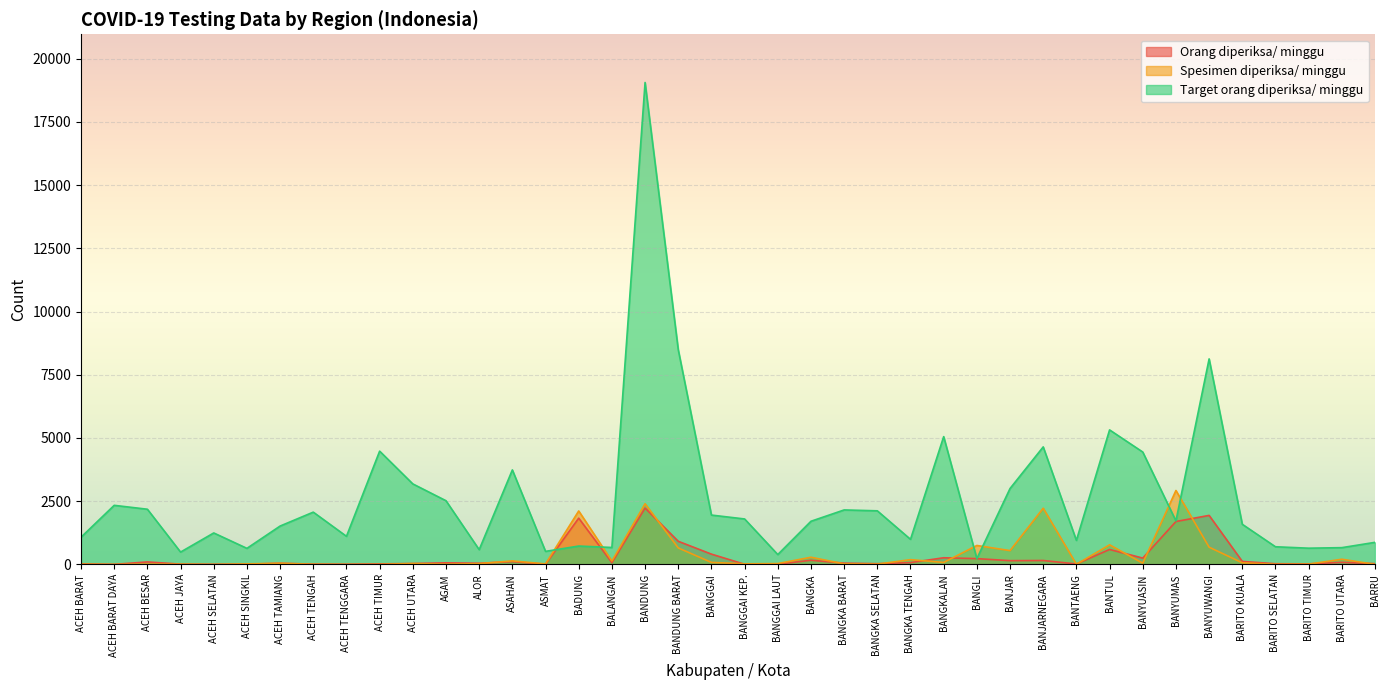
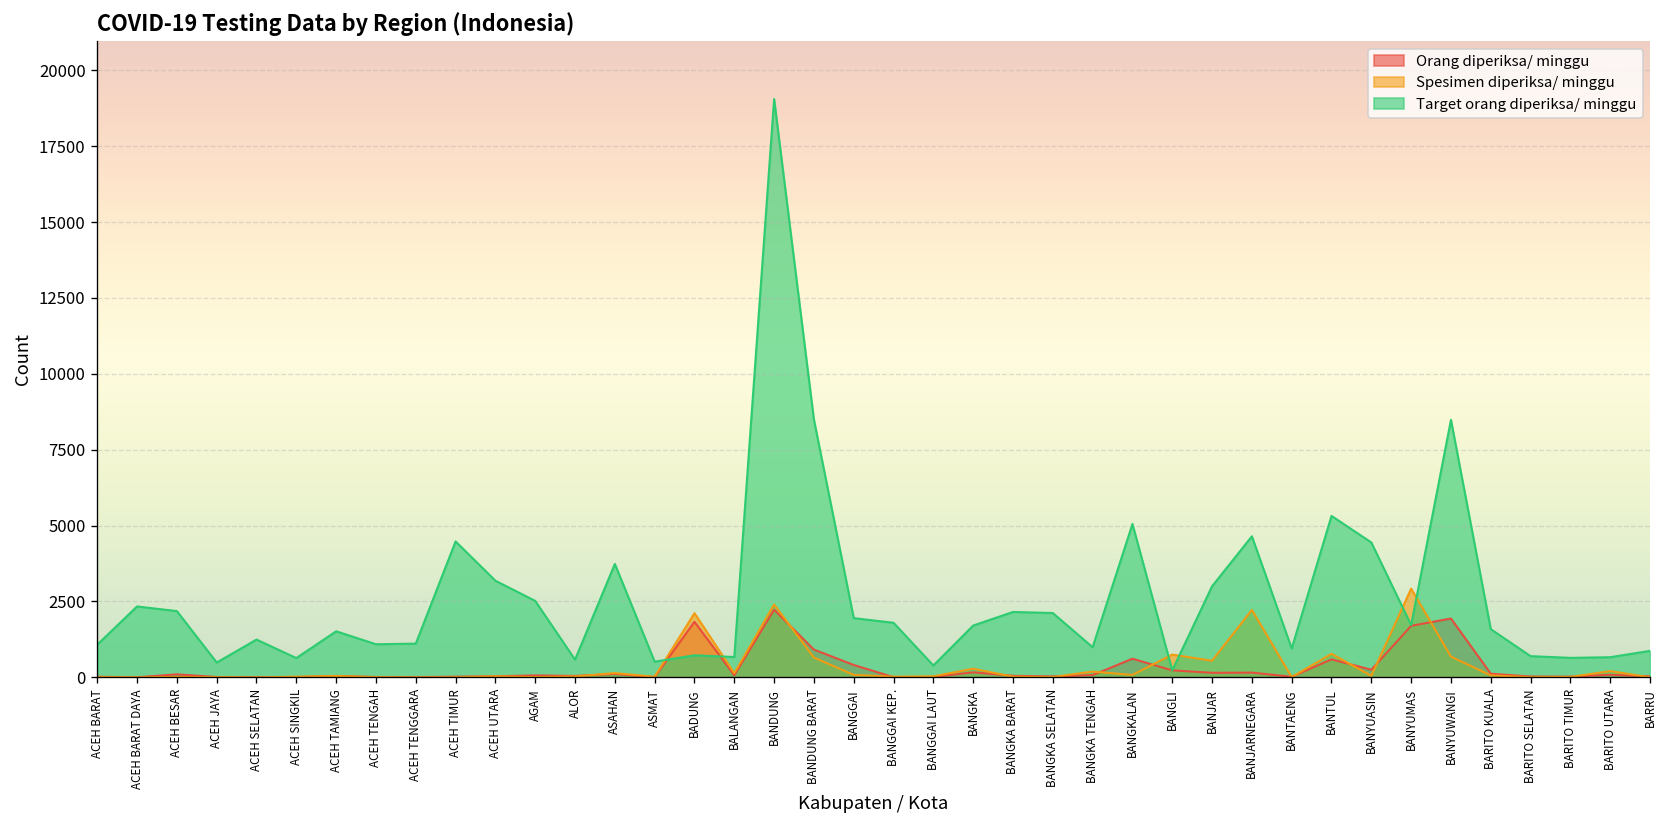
  {
    "Orang diperiksa/ minggu": {
      "BADUNG": 1800,
      "BANDUNG": 2200,
      "BANDUNG BARAT": 900,
      "BANGGAI": 400,
      "BANGKA": 200,
      "BANGKA TENGAH": 100,
-     "BANGKALAN": 300,
+     "BANGKALAN": 600,
      "BANJAR": 200,
      "BANJARNEGARA": 200,
      "BANTUL": 600,
      "BANYUASIN": 300,
      "BANYUWANGI": 1900,
      "BARITO UTARA": 100
    },
    "Spesimen diperiksa/ minggu": {
      "BADUNG": 2100,
      "BANDUNG": 2400,
      "BANDUNG BARAT": 700,
      "BANGGAI": 100,
      "BANGKA": 300,
      "BANGKA TENGAH": 200,
      "BANGKALAN": 100,
      "BANGLI": 800,
      "BANJAR": 500,
      "BANJARNEGARA": 2200,
      "BANTUL": 800,
      "BANYUASIN": 100,
      "BANYUMAS": 2900,
      "BANYUWANGI": 700,
      "BARITO UTARA": 200
    },
    "Target orang diperiksa/ minggu": {
      "ACEH BARAT": 1100,
      "ACEH BARAT DAYA": 2300,
      "ACEH BESAR": 2200,
      "ACEH JAYA": 500,
      "ACEH SELATAN": 1200,
      "ACEH SINGKIL": 600,
      "ACEH TAMIANG": 1500,
-     "ACEH TENGAH": 2100,
+     "ACEH TENGAH": 1100,
      "ACEH TENGGARA": 1100,
      "ACEH TIMUR": 4500,
      "ACEH UTARA": 3200,
      "AGAM": 2500,
      "ALOR": 600,
      "ASAHAN": 3700,
      "ASMAT": 500,
      "BADUNG": 700,
      "BALANGAN": 700,
      "BANDUNG": 19100,
      "BANDUNG BARAT": 8500,
      "BANGGAI": 2000,
      "BANGGAI KEP.": 1800,
      "BANGGAI LAUT": 400,
      "BANGKA": 1700,
      "BANGKA BARAT": 2200,
      "BANGKA SELATAN": 2100,
      "BANGKA TENGAH": 1000,
      "BANGKALAN": 5100,
      "BANJAR": 3000,
      "BANJARNEGARA": 4600,
      "BANTAENG": 1000,
      "BANTUL": 5300,
      "BANYUASIN": 4400,
-     "BANYUWANGI": 8100,
+     "BANYUWANGI": 8500,
      "BARITO KUALA": 1600,
      "BARITO SELATAN": 700,
      "BARITO TIMUR": 600,
      "BARITO UTARA": 700,
      "BARRU": 900
    }
  }
